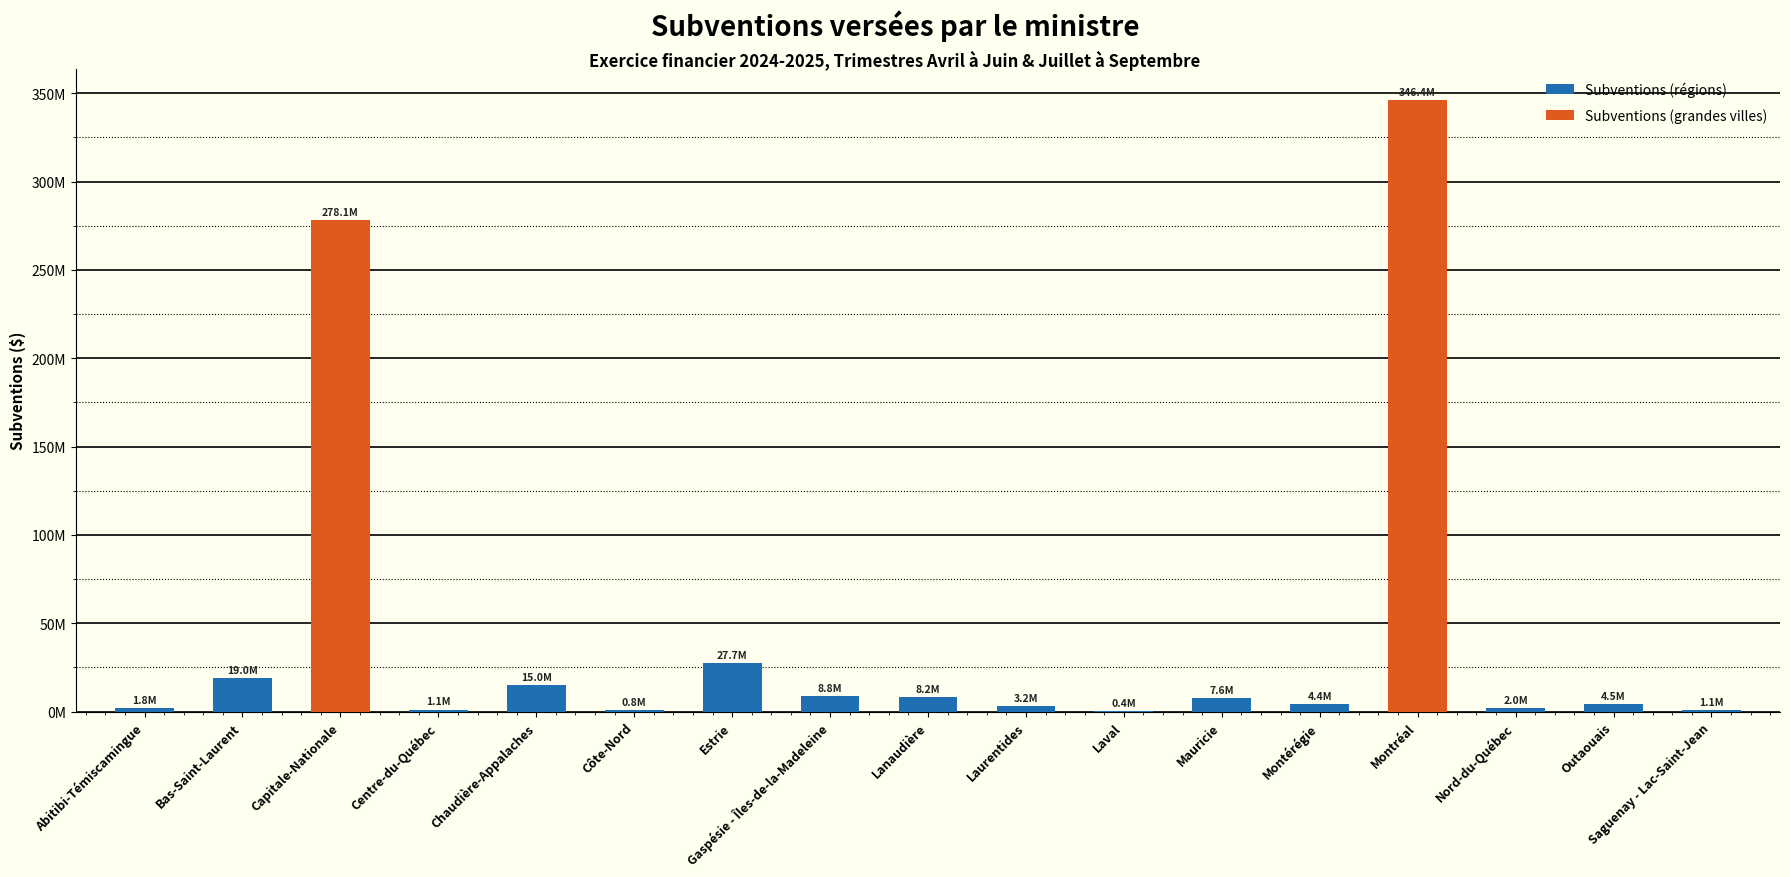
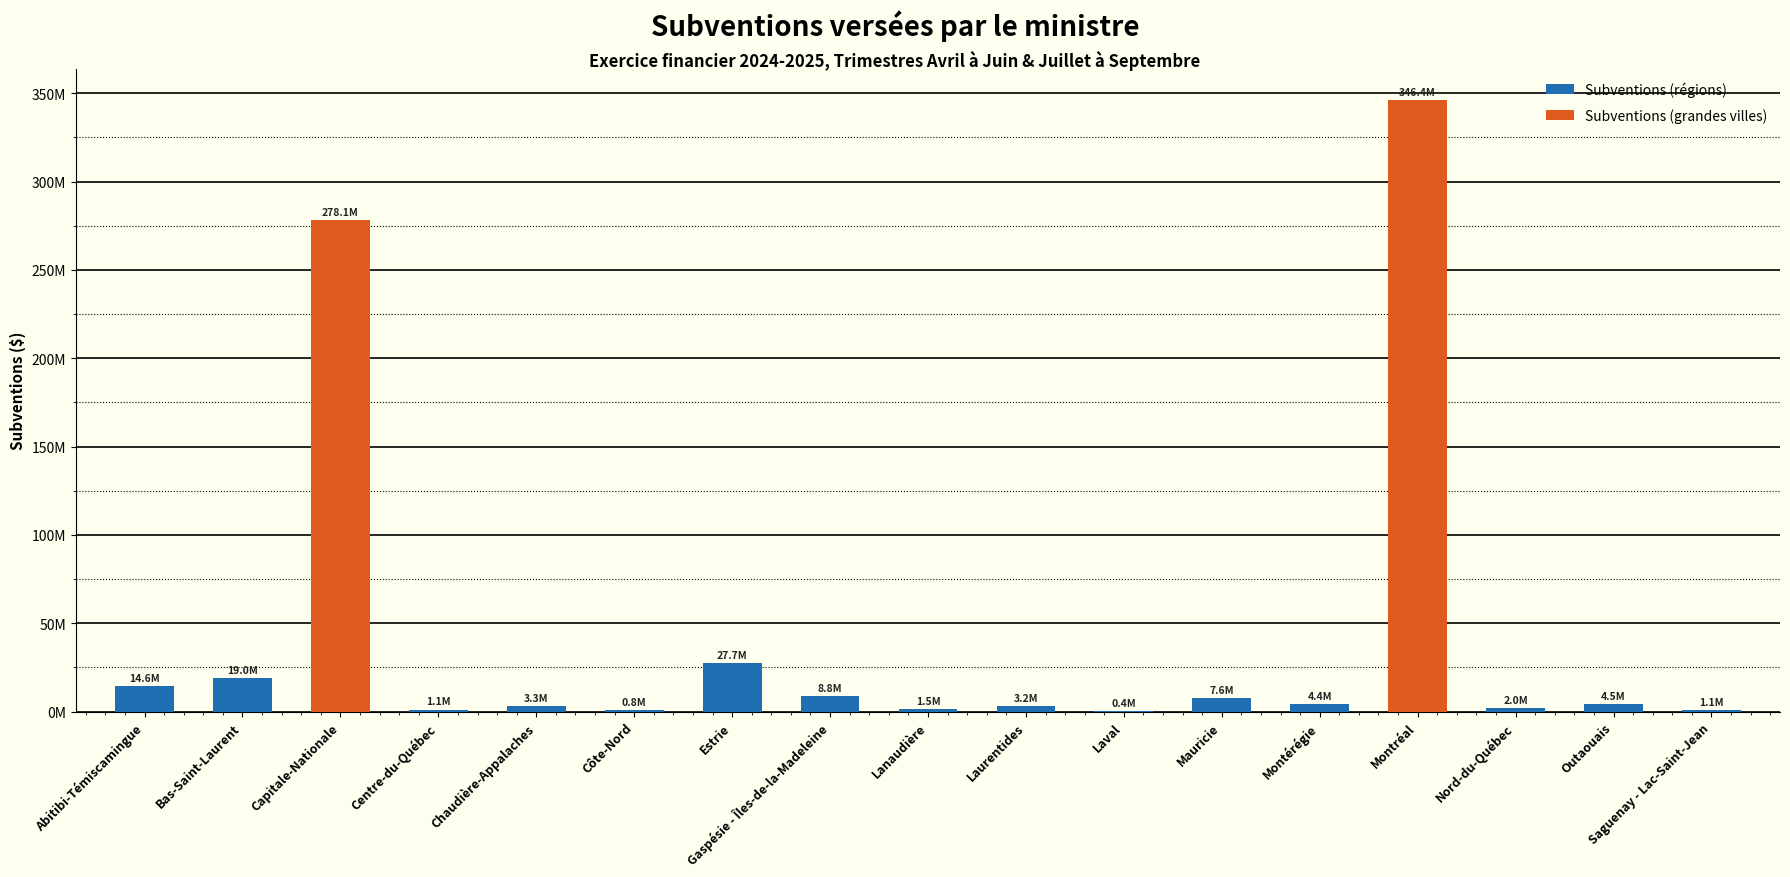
  {
    "Subventions (régions)": {
-     "Abitibi-Témiscamingue": "1.8M",
+     "Abitibi-Témiscamingue": "14.6M",
      "Bas-Saint-Laurent": "19.0M",
      "Centre-du-Québec": "1.1M",
-     "Chaudière-Appalaches": "15.0M",
+     "Chaudière-Appalaches": "3.3M",
      "Côte-Nord": "0.8M",
      "Estrie": "27.7M",
      "Gaspésie - Îles-de-la-Madeleine": "8.8M",
-     "Lanaudière": "8.2M",
+     "Lanaudière": "1.5M",
      "Laurentides": "3.2M",
      "Laval": "0.4M",
      "Mauricie": "7.6M",
      "Montérégie": "4.4M",
      "Nord-du-Québec": "2.0M",
      "Outaouais": "4.5M",
      "Saguenay - Lac-Saint-Jean": "1.1M"
    },
    "Subventions (grandes villes)": {
      "Capitale-Nationale": "278.1M",
      "Montréal": "346.4M"
    }
  }
